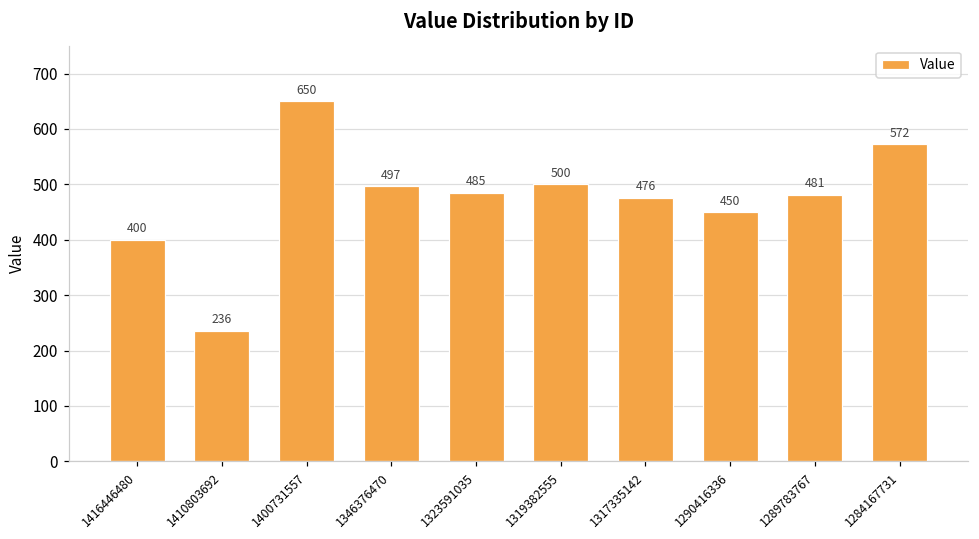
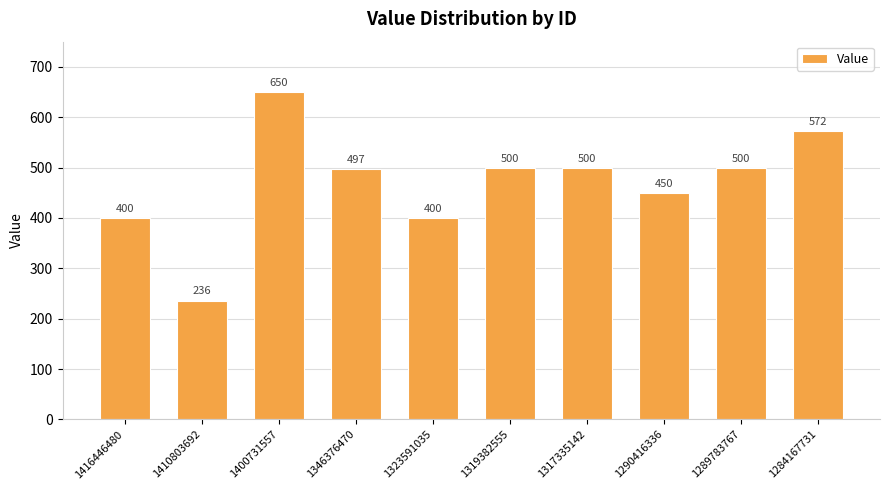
  {
    "1416446480": 400,
    "1410803692": 236,
    "1400731557": 650,
    "1346376470": 497,
-   "1323591035": 485,
+   "1323591035": 400,
    "1319382555": 500,
-   "1317335142": 476,
+   "1317335142": 500,
    "1290416336": 450,
-   "1289783767": 481,
+   "1289783767": 500,
    "1284167731": 572
  }
